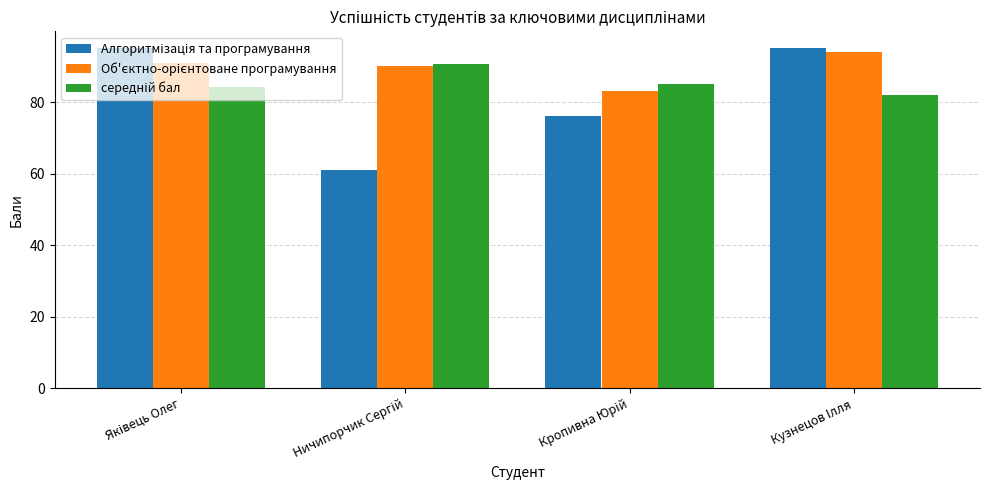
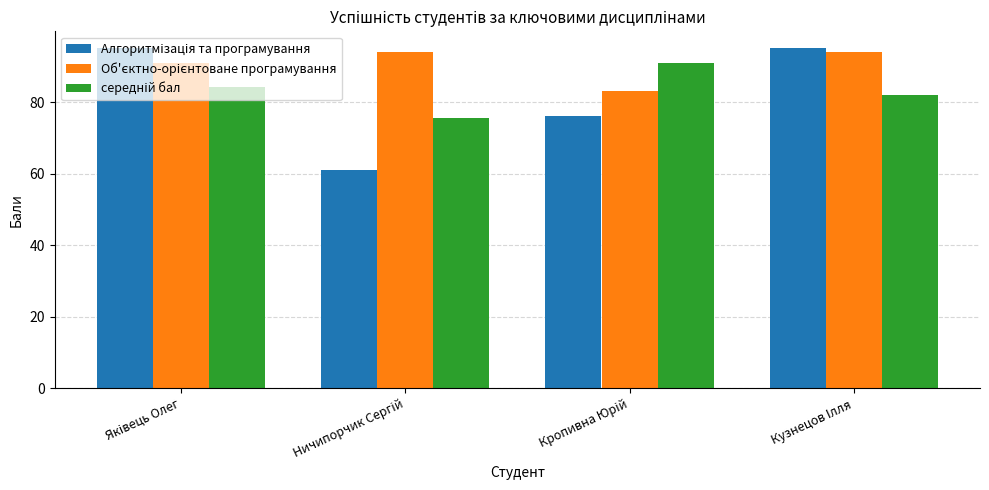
  {
    "Алгоритмізація та програмування": {
      "Ничипорчик Сергій": 61,
      "Кропивна Юрій": 76,
      "Кузнецов Ілля": 95
    },
    "Об'єктно-орієнтоване програмування": {
-     "Ничипорчик Сергій": 90,
+     "Ничипорчик Сергій": 94,
      "Кропивна Юрій": 83,
      "Кузнецов Ілля": 94
    },
    "середній бал": {
-     "Ничипорчик Сергій": 91,
-     "Кропивна Юрій": 85,
+     "Ничипорчик Сергій": 75,
+     "Кропивна Юрій": 91,
      "Кузнецов Ілля": 82
    }
  }
